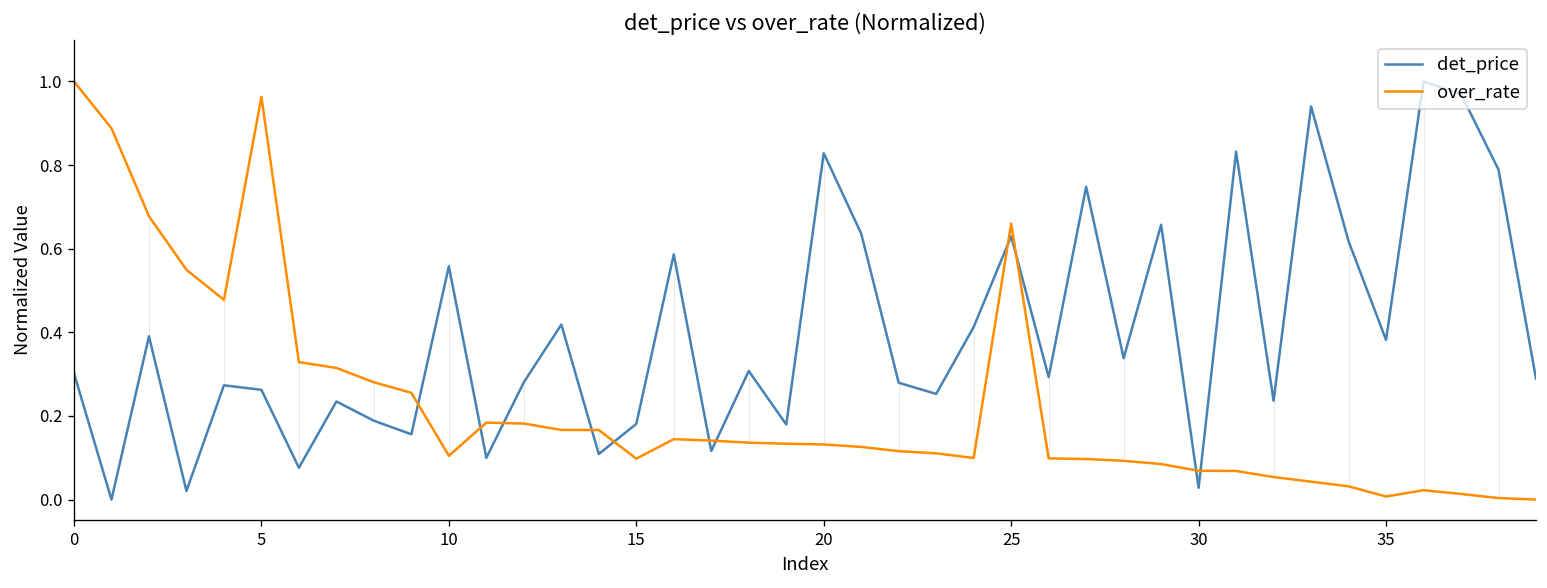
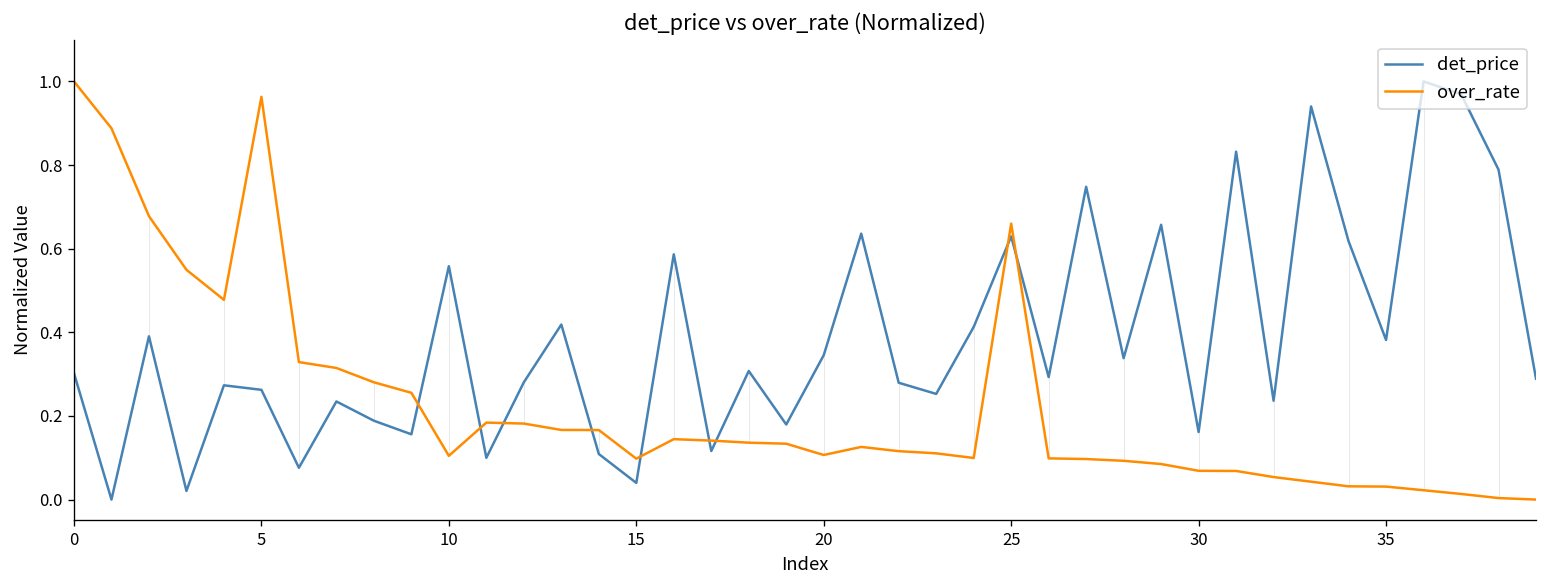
  {
    "det_price": {
      "5": 0.26,
-     "15": 0.18,
-     "20": 0.83,
+     "15": 0.04,
+     "20": 0.35,
      "25": 0.63,
-     "30": 0.03,
+     "30": 0.16,
      "35": 0.38
    },
    "over_rate": {
      "5": 0.96,
      "15": 0.10,
-     "20": 0.13,
+     "20": 0.11,
      "25": 0.66,
-     "35": 0.01
+     "35": 0.03
    }
  }
